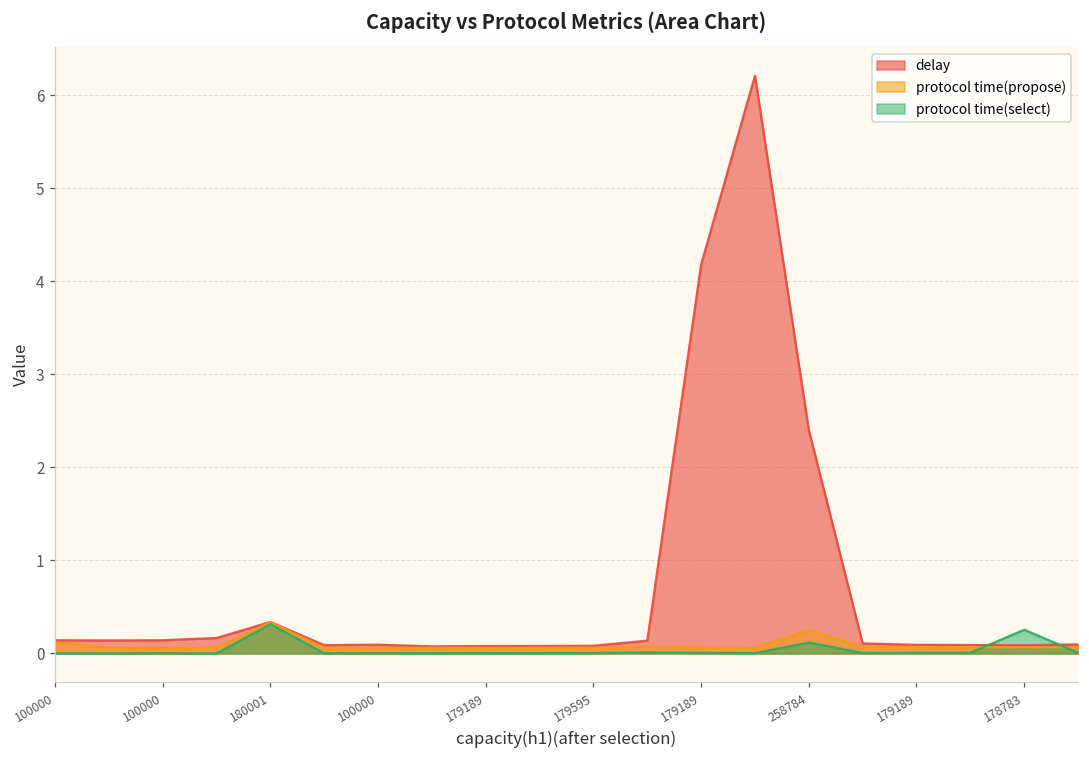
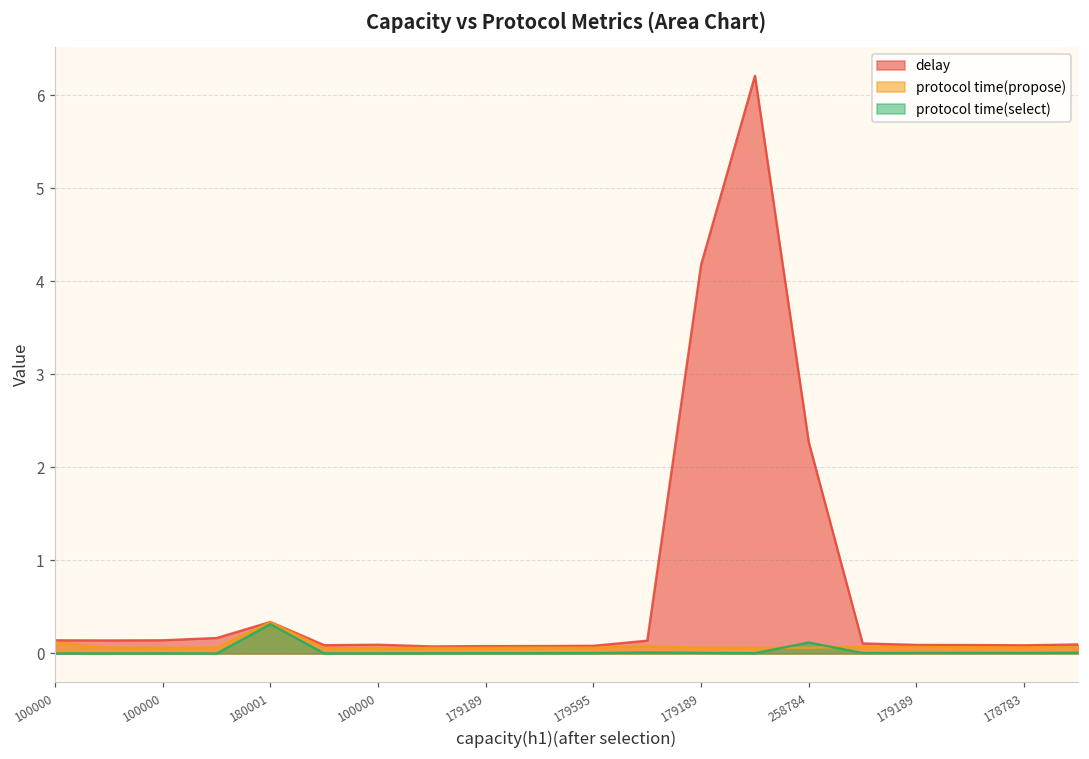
  {
    "delay": {
-     "258784": 2.4
+     "258784": 2.3
    },
    "protocol time(propose)": {
-     "258784": 0.3
+     "258784": 0.1
    },
    "protocol time(select)": {
      "179595": 0.0,
      "258784": 0.1,
-     "178783": 0.3
+     "178783": 0.0
    }
  }
